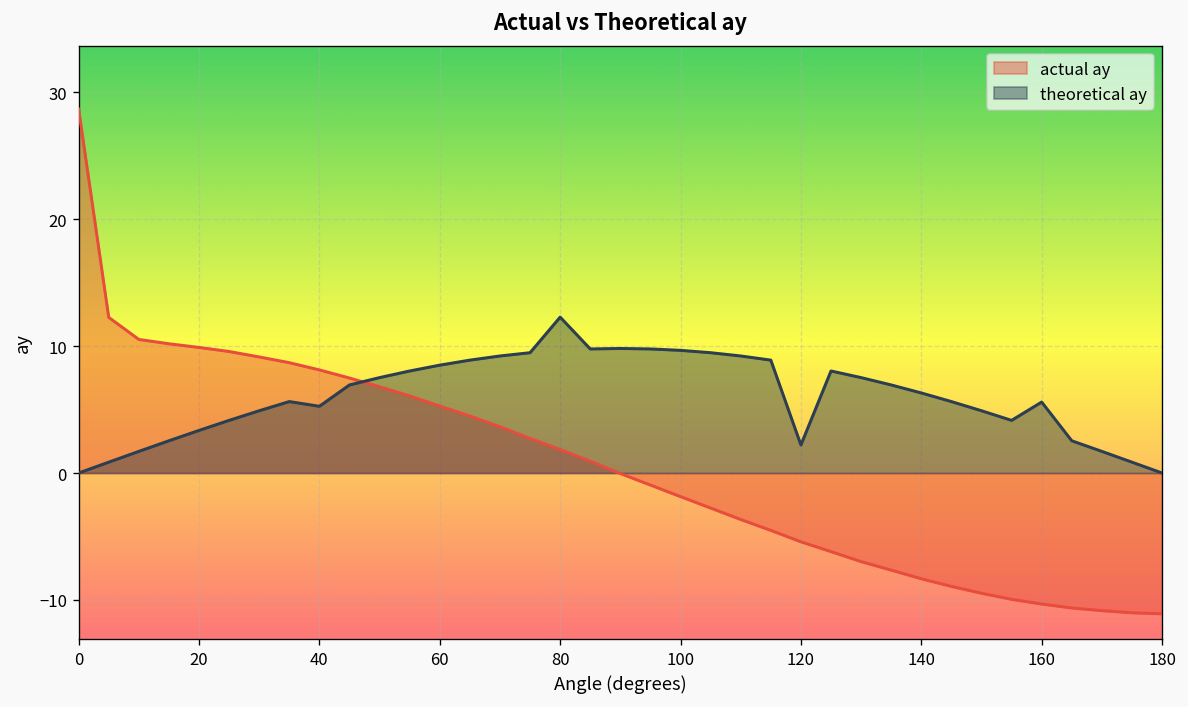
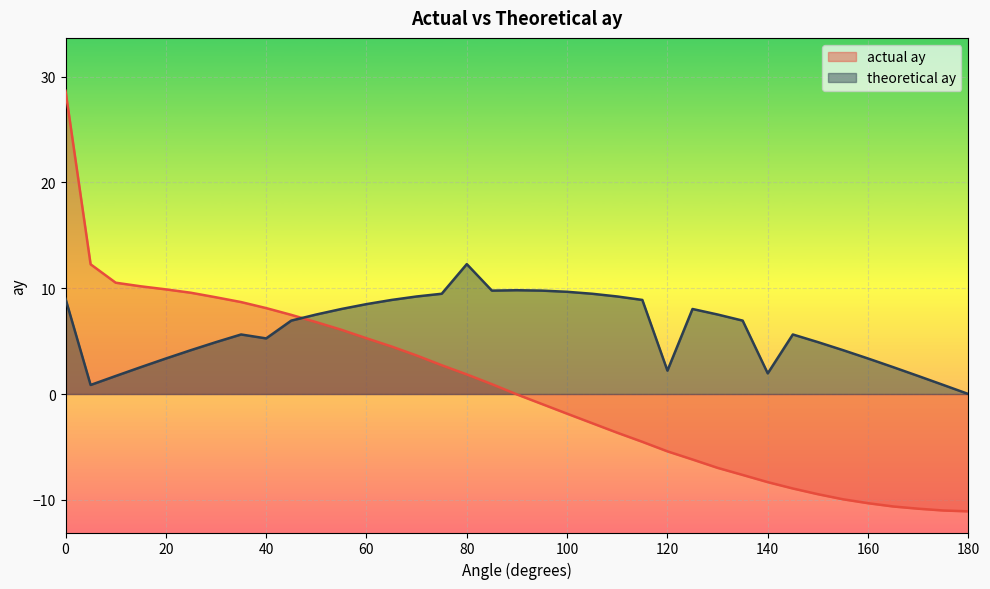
  {
    "theoretical ay": {
-     "0": 0,
+     "0": 9,
      "20": 3.4,
      "40": 5.3,
      "60": 8.5,
      "80": 12.3,
      "100": 9.7,
      "120": 2.2,
-     "140": 6.3,
-     "160": 5.6
+     "140": 2.0,
+     "160": 3.4
    }
  }
